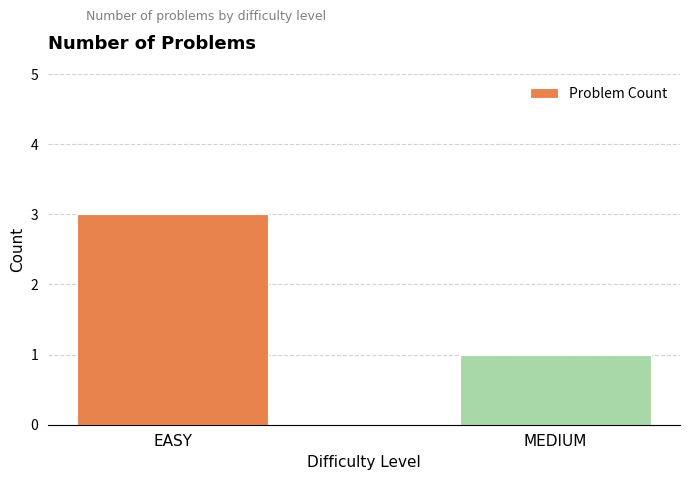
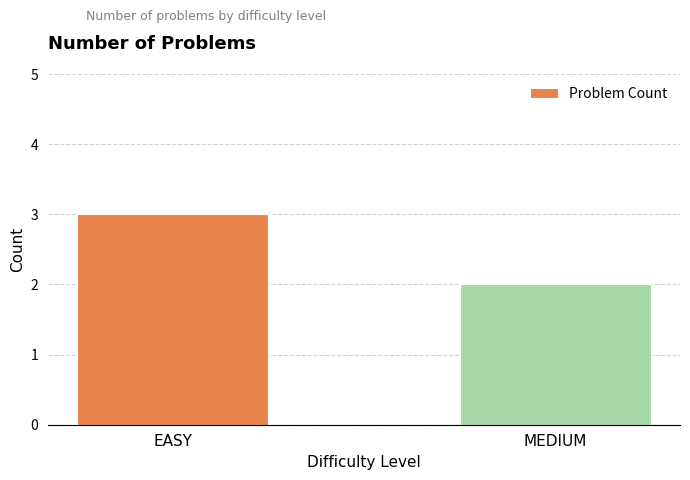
  {
    "EASY": 3,
-   "MEDIUM": 1
+   "MEDIUM": 2
  }
